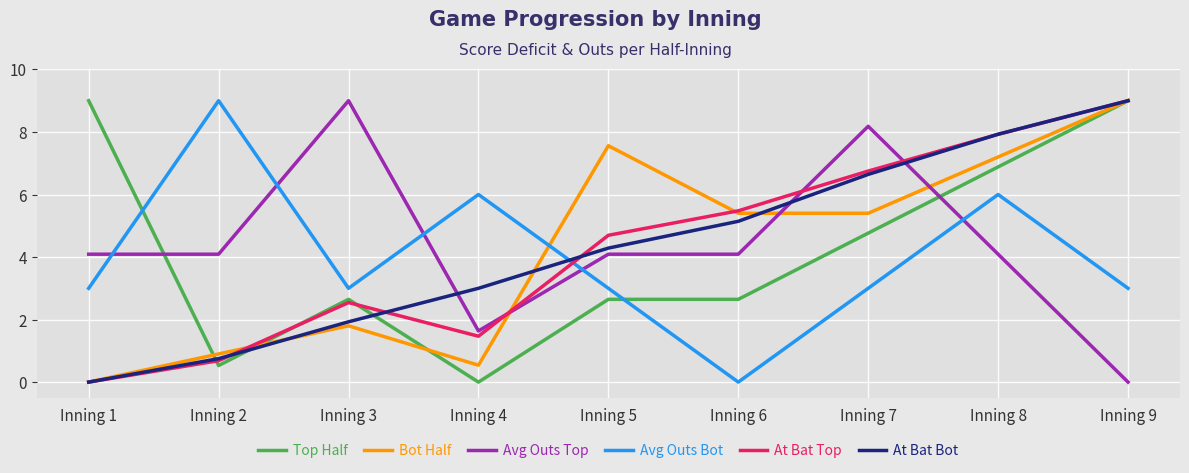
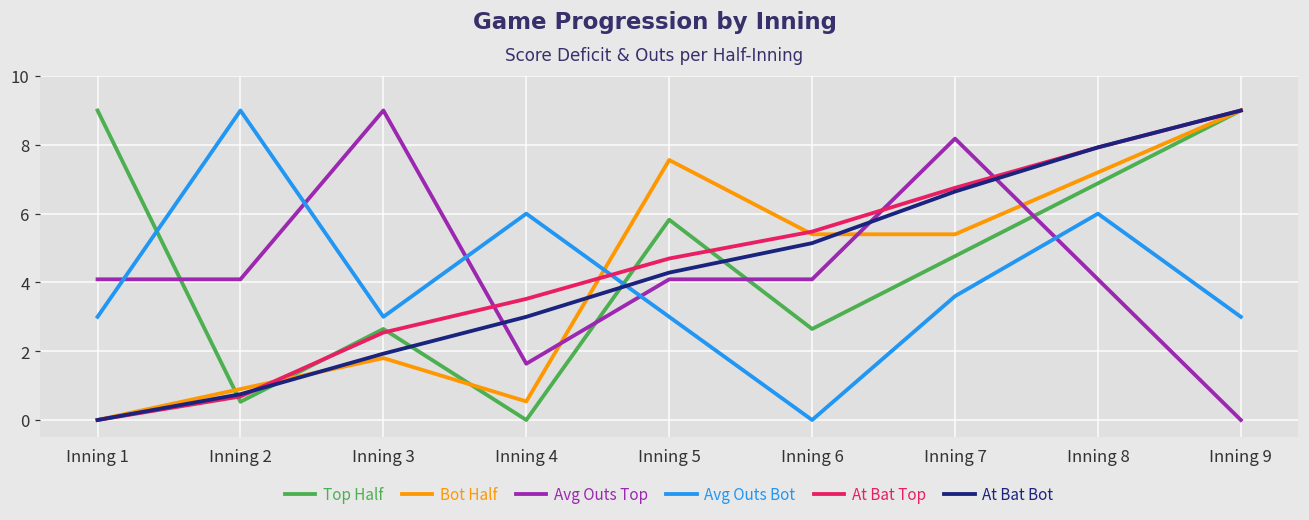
  {
    "Top Half": {
      "Inning 1": 9.0,
      "Inning 2": 0.5,
      "Inning 3": 2.6,
      "Inning 4": 0.0,
-     "Inning 5": 2.6,
+     "Inning 5": 5.8,
      "Inning 6": 2.6,
      "Inning 7": 4.8,
      "Inning 8": 6.9
    },
    "Bot Half": {
      "Inning 2": 0.9,
      "Inning 3": 1.8,
      "Inning 4": 0.5,
      "Inning 5": 7.6,
      "Inning 7": 5.4,
      "Inning 8": 7.2
    },
    "Avg Outs Top": {
      "Inning 1": 4.1,
      "Inning 2": 4.1,
      "Inning 3": 9.0,
      "Inning 4": 1.6,
      "Inning 5": 4.1,
      "Inning 6": 4.1,
      "Inning 7": 8.2,
      "Inning 8": 4.1,
      "Inning 9": 0.0
    },
    "Avg Outs Bot": {
      "Inning 1": 3.0,
      "Inning 2": 9.0,
      "Inning 3": 3.0,
      "Inning 4": 6.0,
      "Inning 5": 3.0,
      "Inning 6": 0.0,
-     "Inning 7": 3.0,
+     "Inning 7": 3.6,
      "Inning 8": 6.0,
      "Inning 9": 3.0
    },
    "At Bat Top": {
      "Inning 3": 2.5,
-     "Inning 4": 1.5,
+     "Inning 4": 3.5,
      "Inning 5": 4.7,
      "Inning 7": 6.8
    },
    "At Bat Bot": {
      "Inning 3": 1.9,
      "Inning 4": 3.0,
      "Inning 5": 4.3,
      "Inning 6": 5.1,
      "Inning 7": 6.6
    }
  }
